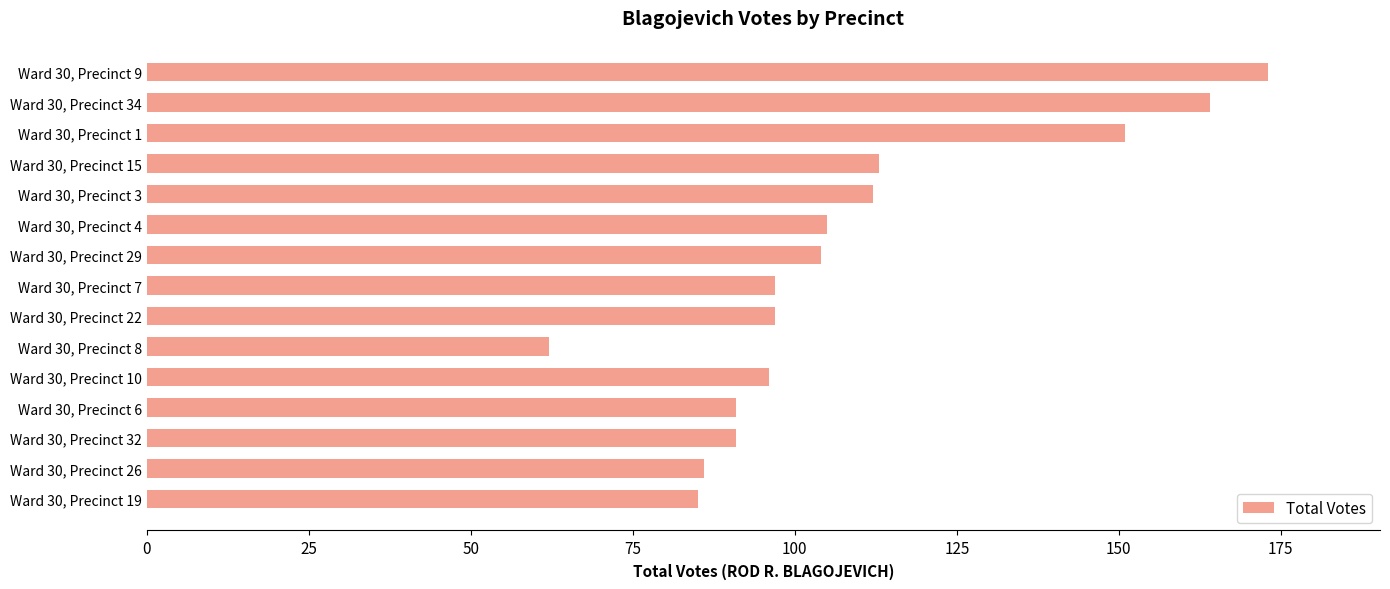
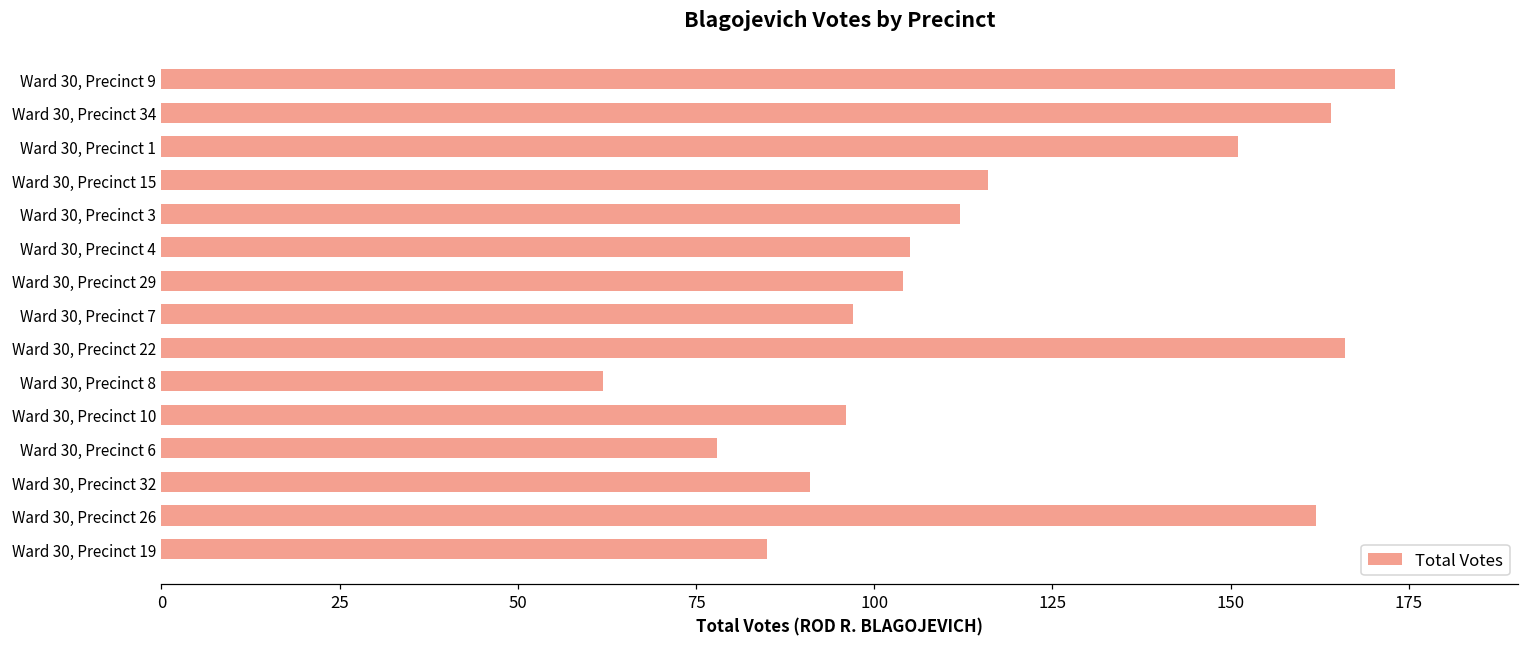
  {
    "Ward 30, Precinct 9": 173,
    "Ward 30, Precinct 34": 164,
    "Ward 30, Precinct 1": 151,
-   "Ward 30, Precinct 15": 113,
+   "Ward 30, Precinct 15": 116,
    "Ward 30, Precinct 3": 112,
    "Ward 30, Precinct 4": 105,
    "Ward 30, Precinct 29": 104,
    "Ward 30, Precinct 7": 97,
-   "Ward 30, Precinct 22": 97,
+   "Ward 30, Precinct 22": 166,
    "Ward 30, Precinct 8": 62,
    "Ward 30, Precinct 10": 96,
-   "Ward 30, Precinct 6": 91,
+   "Ward 30, Precinct 6": 78,
    "Ward 30, Precinct 32": 91,
-   "Ward 30, Precinct 26": 86,
+   "Ward 30, Precinct 26": 162,
    "Ward 30, Precinct 19": 85
  }
